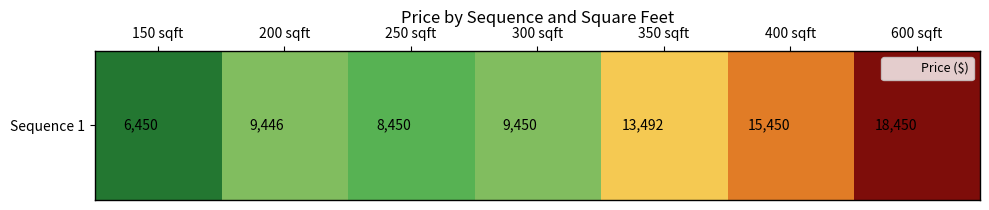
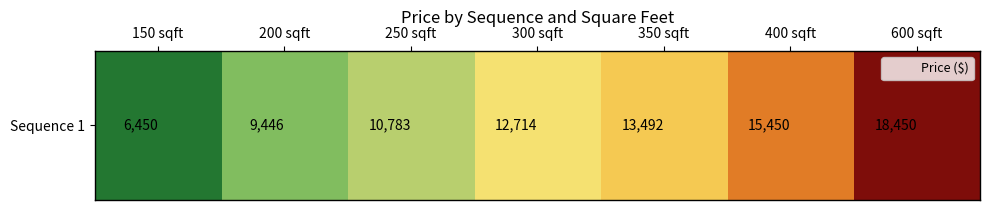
  {
    "Sequence 1": {
      "150 sqft": "6,450",
      "200 sqft": "9,446",
-     "250 sqft": "8,450",
-     "300 sqft": "9,450",
+     "250 sqft": "10,783",
+     "300 sqft": "12,714",
      "350 sqft": "13,492",
      "400 sqft": "15,450",
      "600 sqft": "18,450"
    }
  }
